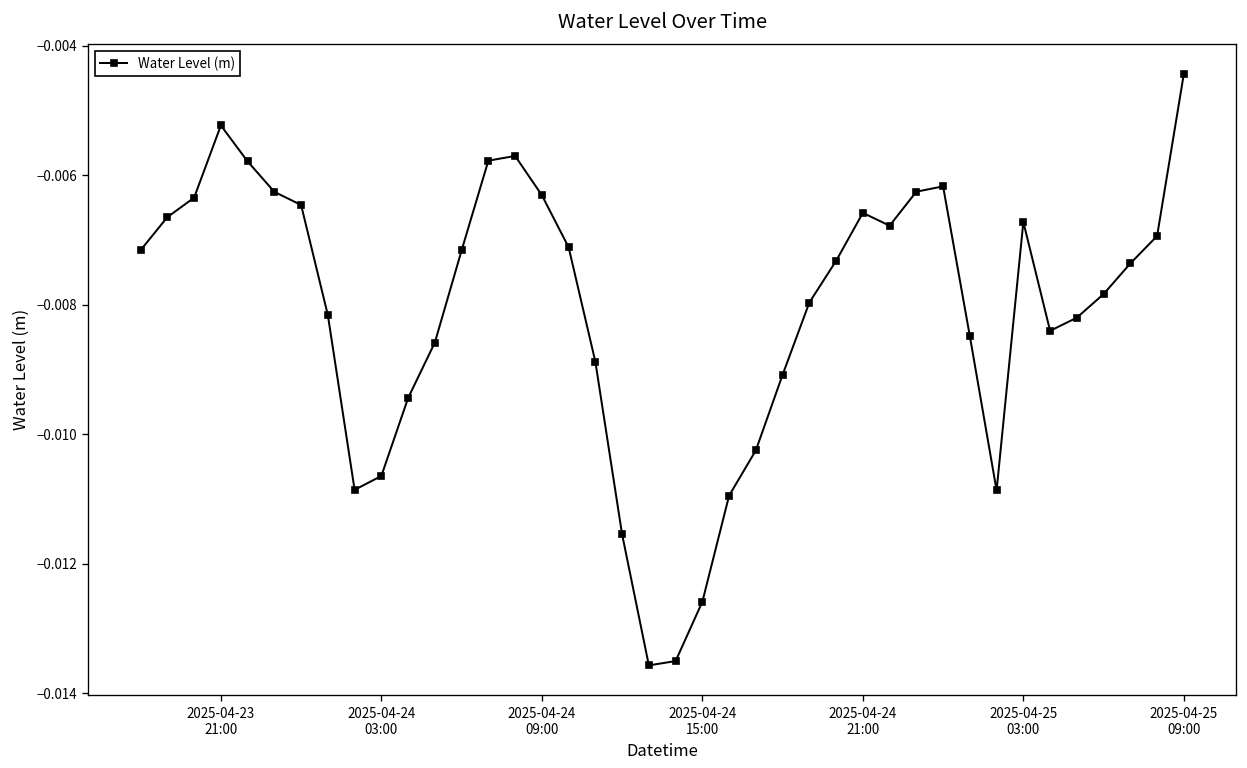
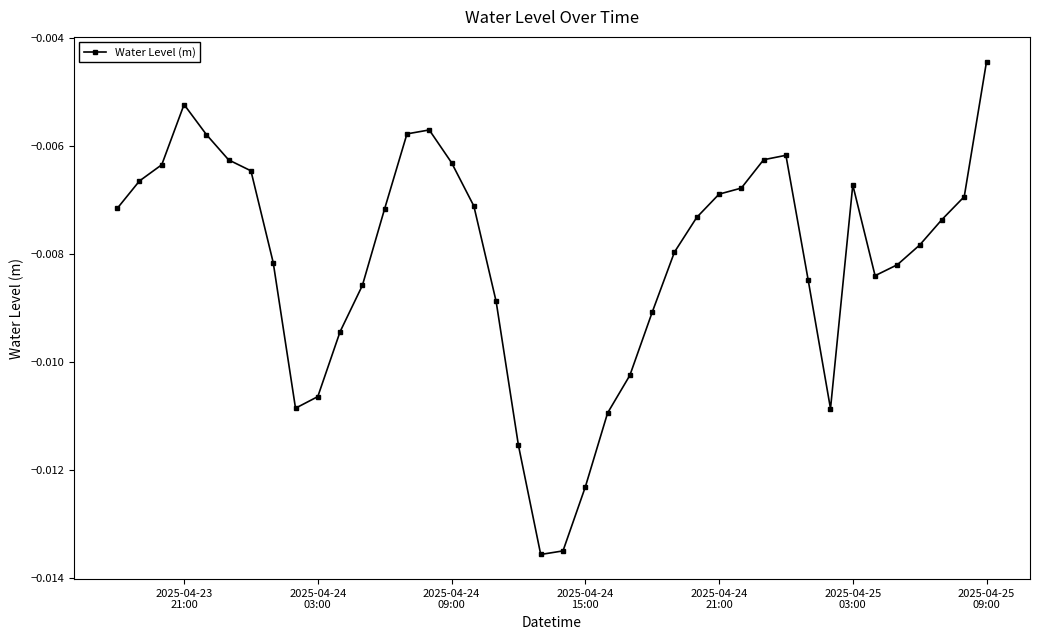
  {
    "2025-04-23 21:00": -0.0052,
    "2025-04-24 03:00": -0.0106,
    "2025-04-24 09:00": -0.0063,
-   "2025-04-24 15:00": -0.0126,
-   "2025-04-24 21:00": -0.0066,
+   "2025-04-24 15:00": -0.0123,
+   "2025-04-24 21:00": -0.0069,
    "2025-04-25 03:00": -0.0067,
    "2025-04-25 09:00": -0.0044
  }
